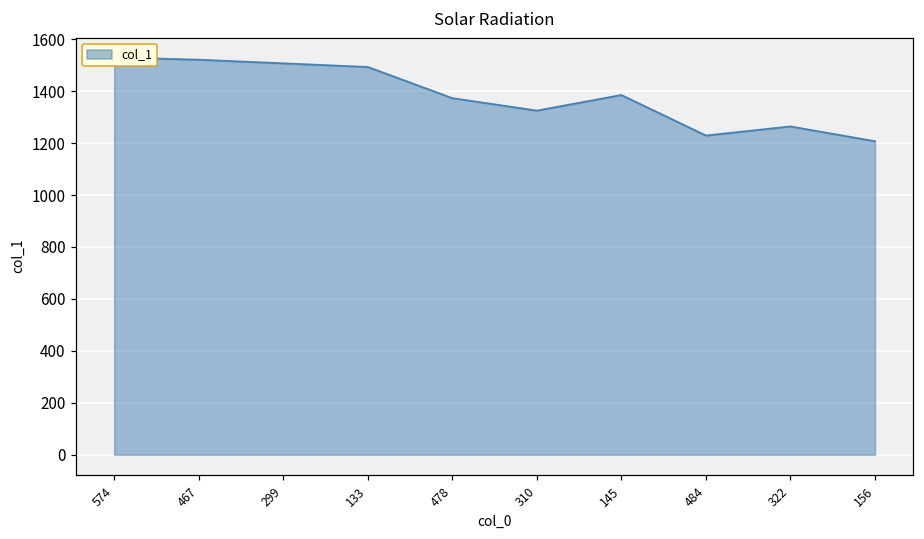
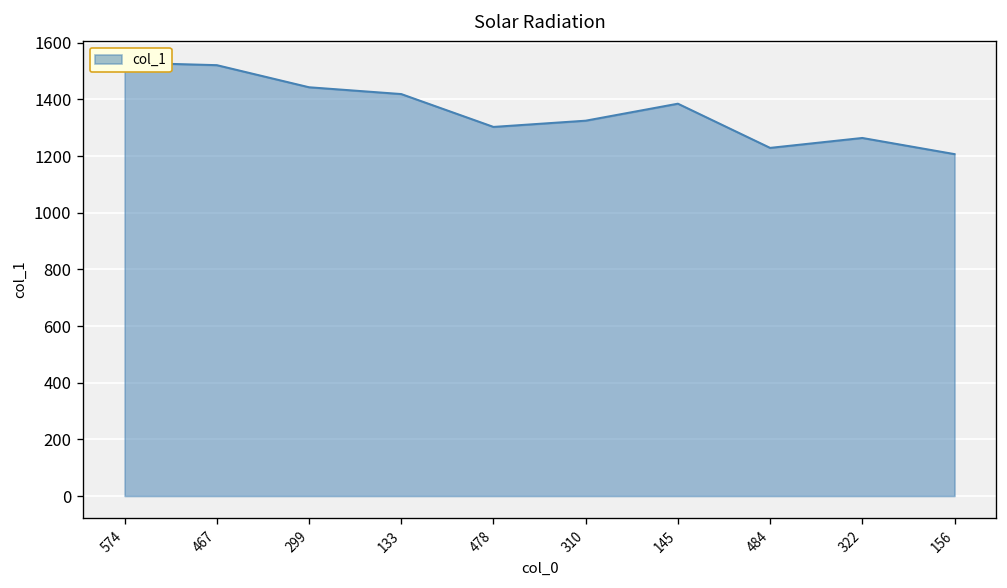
  {
    "467": 1520,
-   "299": 1510,
-   "133": 1490,
-   "478": 1370,
+   "299": 1440,
+   "133": 1420,
+   "478": 1300,
    "310": 1330,
    "145": 1390,
    "484": 1230,
    "322": 1260,
    "156": 1210
  }
